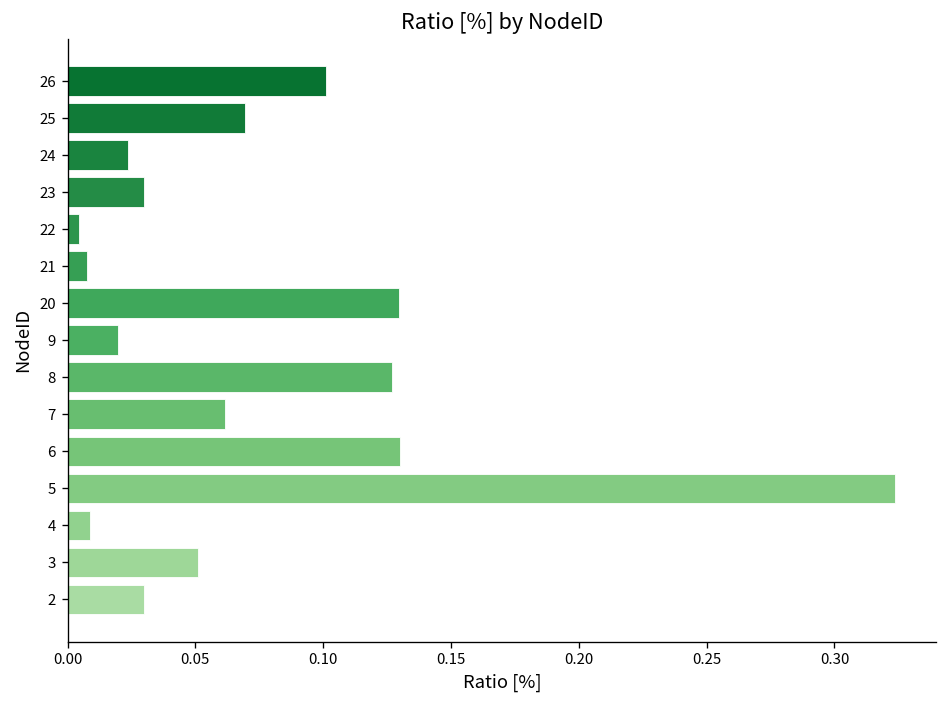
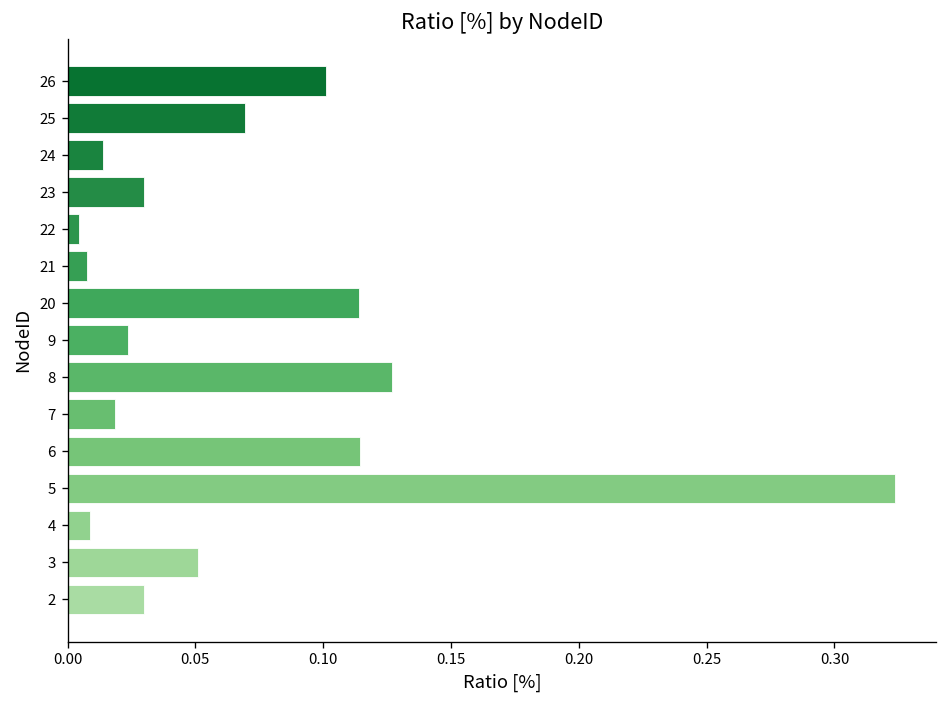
  {
    "26": 0.101,
    "25": 0.069,
-   "24": 0.024,
+   "24": 0.014,
    "23": 0.030,
    "22": 0.004,
    "21": 0.008,
-   "20": 0.130,
-   "9": 0.020,
+   "20": 0.114,
+   "9": 0.024,
    "8": 0.127,
-   "7": 0.062,
-   "6": 0.130,
+   "7": 0.019,
+   "6": 0.114,
    "5": 0.324,
    "4": 0.009,
    "3": 0.051,
    "2": 0.030
  }
